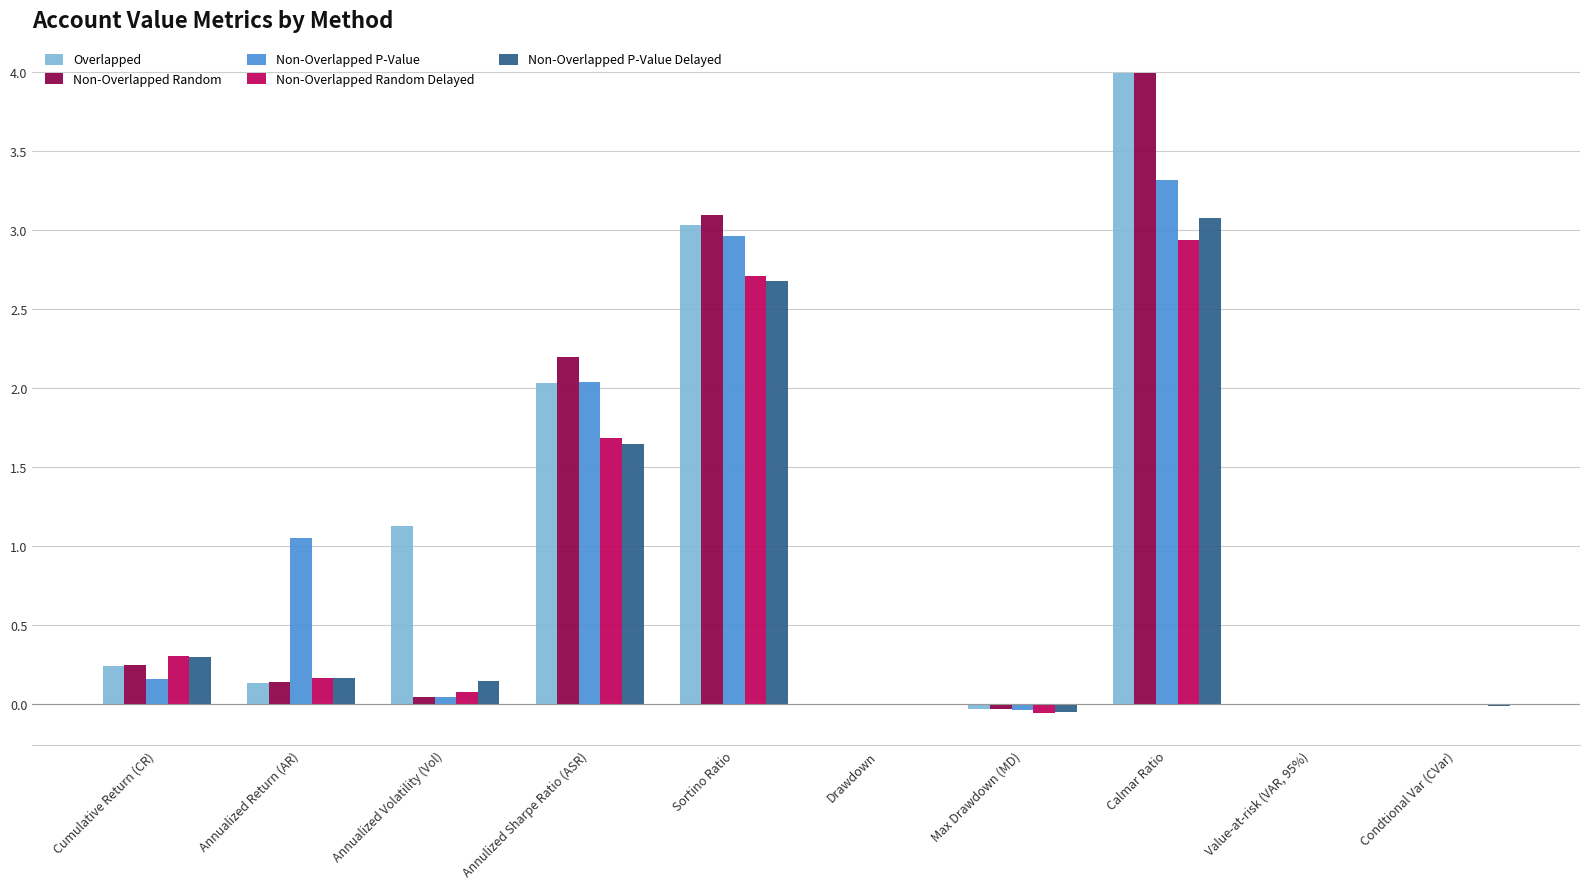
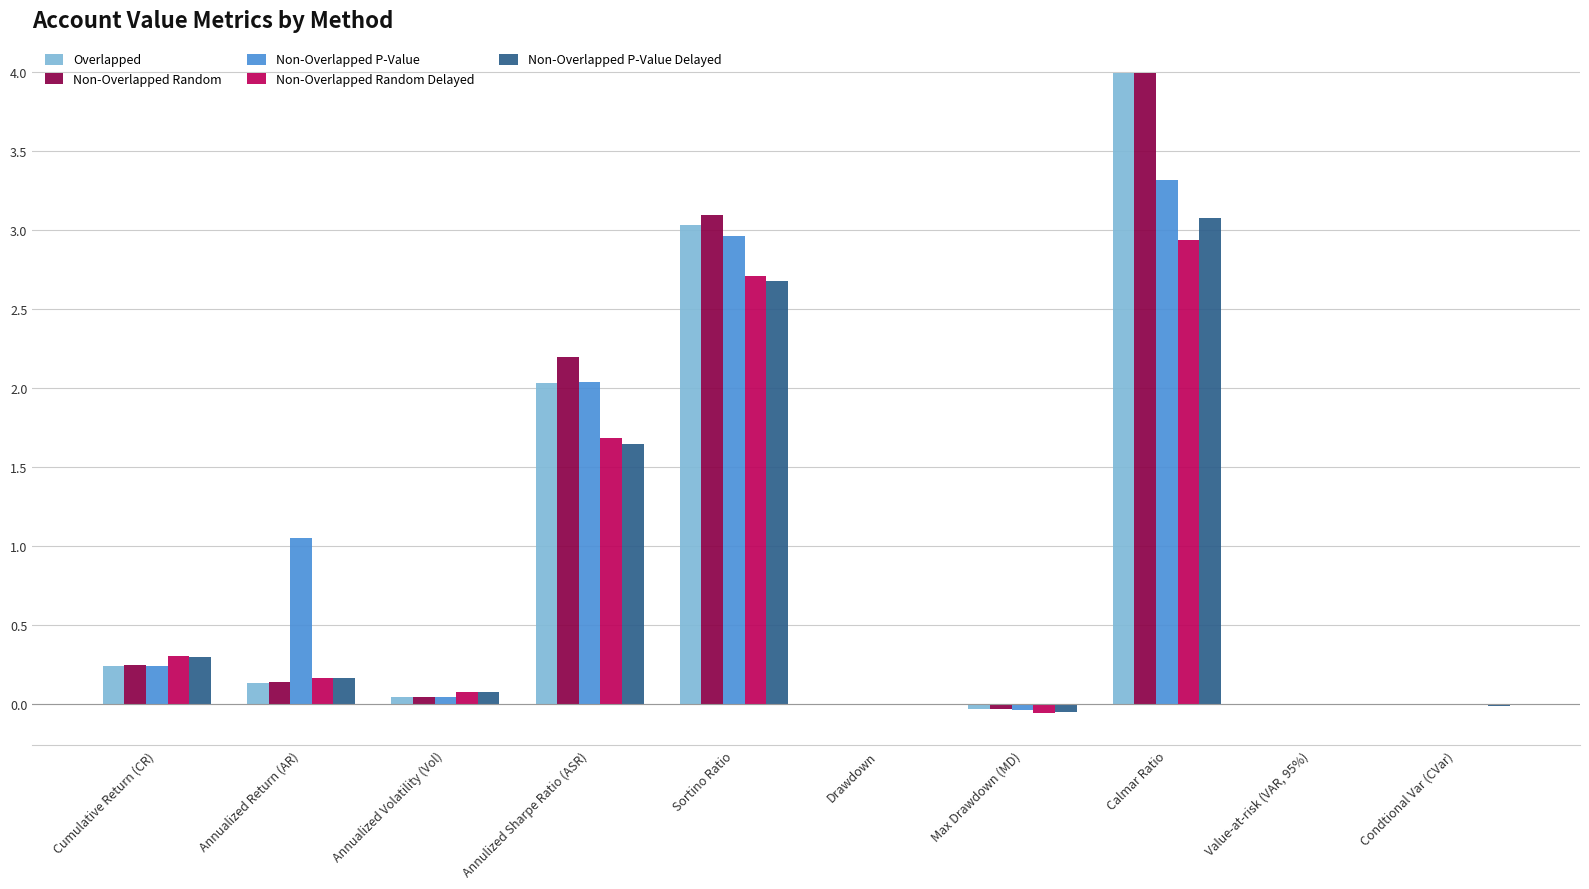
  {
    "Overlapped": {
      "Cumulative Return (CR)": 0.24,
      "Annualized Return (AR)": 0.13,
-     "Annualized Volatility (Vol)": 1.12,
+     "Annualized Volatility (Vol)": 0.05,
      "Annulized Sharpe Ratio (ASR)": 2.03,
      "Sortino Ratio": 3.03,
      "Max Drawdown (MD)": -0.03,
      "Calmar Ratio": 3.99
    },
    "Non-Overlapped P-Value": {
-     "Cumulative Return (CR)": 0.16,
+     "Cumulative Return (CR)": 0.24,
      "Annualized Return (AR)": 1.05,
      "Annualized Volatility (Vol)": 0.05,
      "Annulized Sharpe Ratio (ASR)": 2.04,
      "Sortino Ratio": 2.96,
      "Max Drawdown (MD)": -0.04,
      "Calmar Ratio": 3.32
    },
    "Non-Overlapped P-Value Delayed": {
      "Cumulative Return (CR)": 0.30,
      "Annualized Return (AR)": 0.16,
-     "Annualized Volatility (Vol)": 0.15,
+     "Annualized Volatility (Vol)": 0.07,
      "Annulized Sharpe Ratio (ASR)": 1.65,
      "Sortino Ratio": 2.68,
      "Max Drawdown (MD)": -0.05,
      "Calmar Ratio": 3.07
    }
  }
